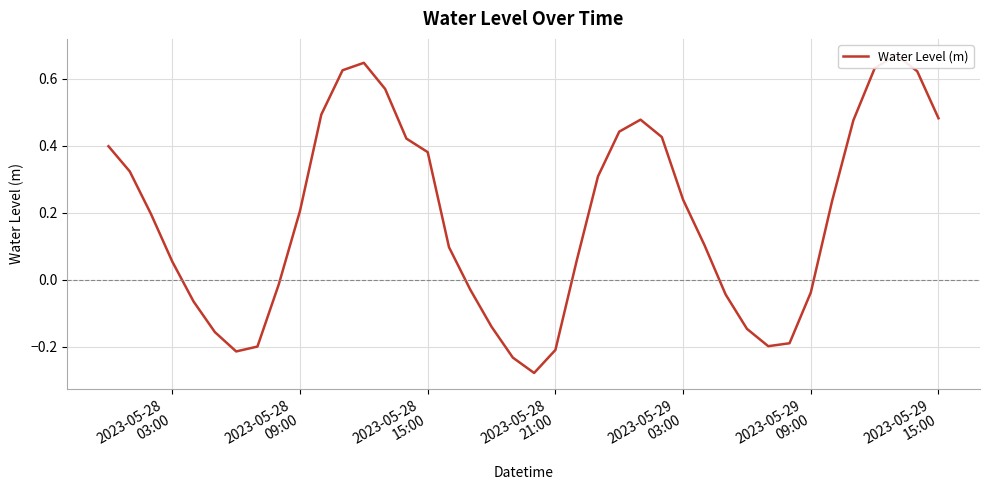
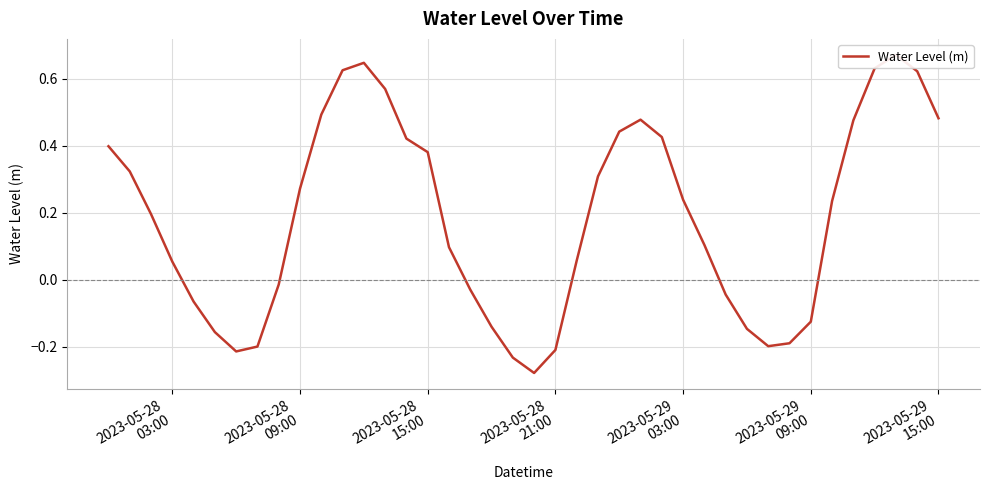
  {
    "2023-05-28 03:00": 0.05,
-   "2023-05-28 09:00": 0.21,
+   "2023-05-28 09:00": 0.27,
    "2023-05-28 15:00": 0.38,
    "2023-05-28 21:00": -0.21,
    "2023-05-29 03:00": 0.24,
-   "2023-05-29 09:00": -0.04,
+   "2023-05-29 09:00": -0.13,
    "2023-05-29 15:00": 0.48
  }
